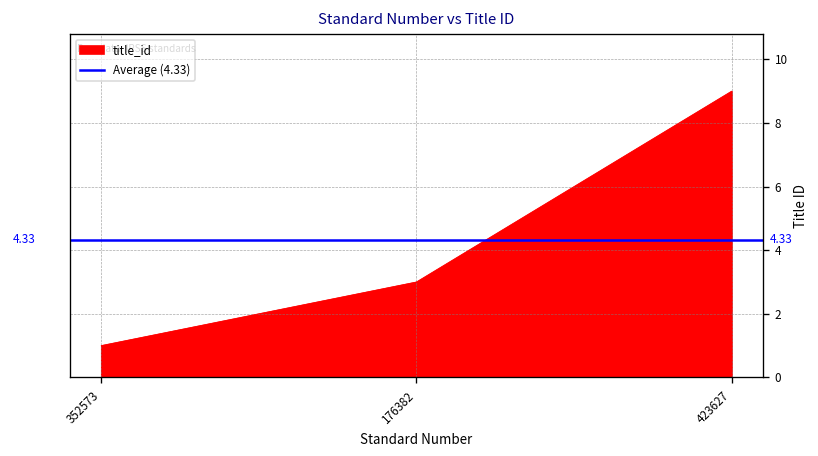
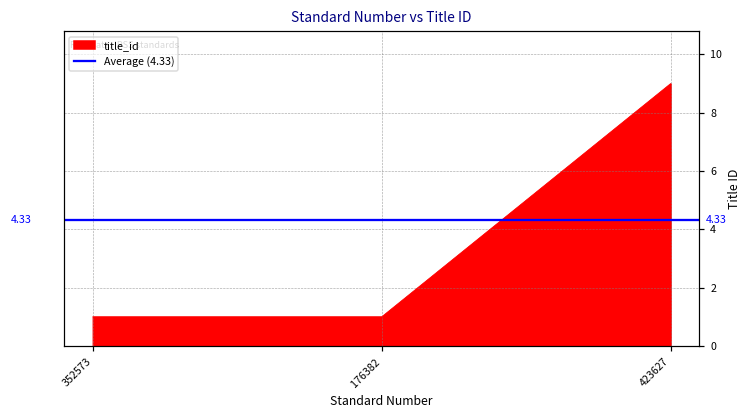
  {
    "352573": 1,
-   "176382": 3,
+   "176382": 1,
    "423627": 9
  }
